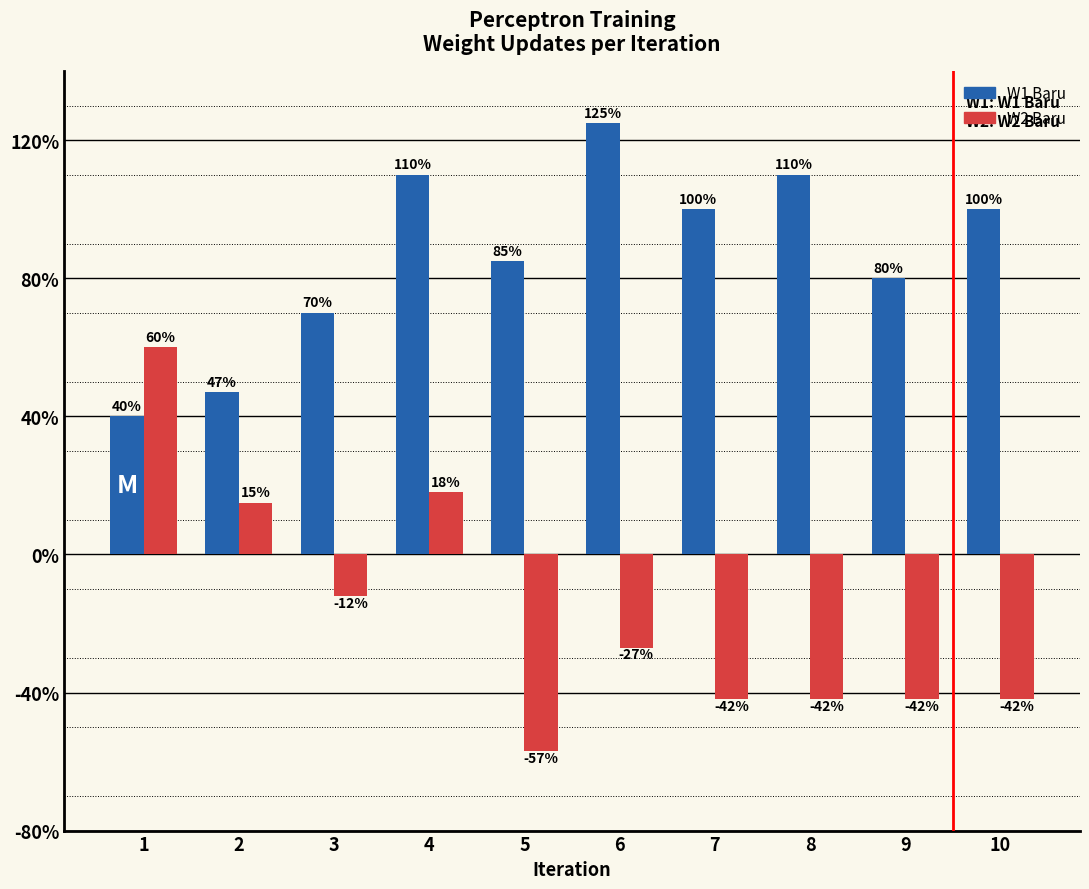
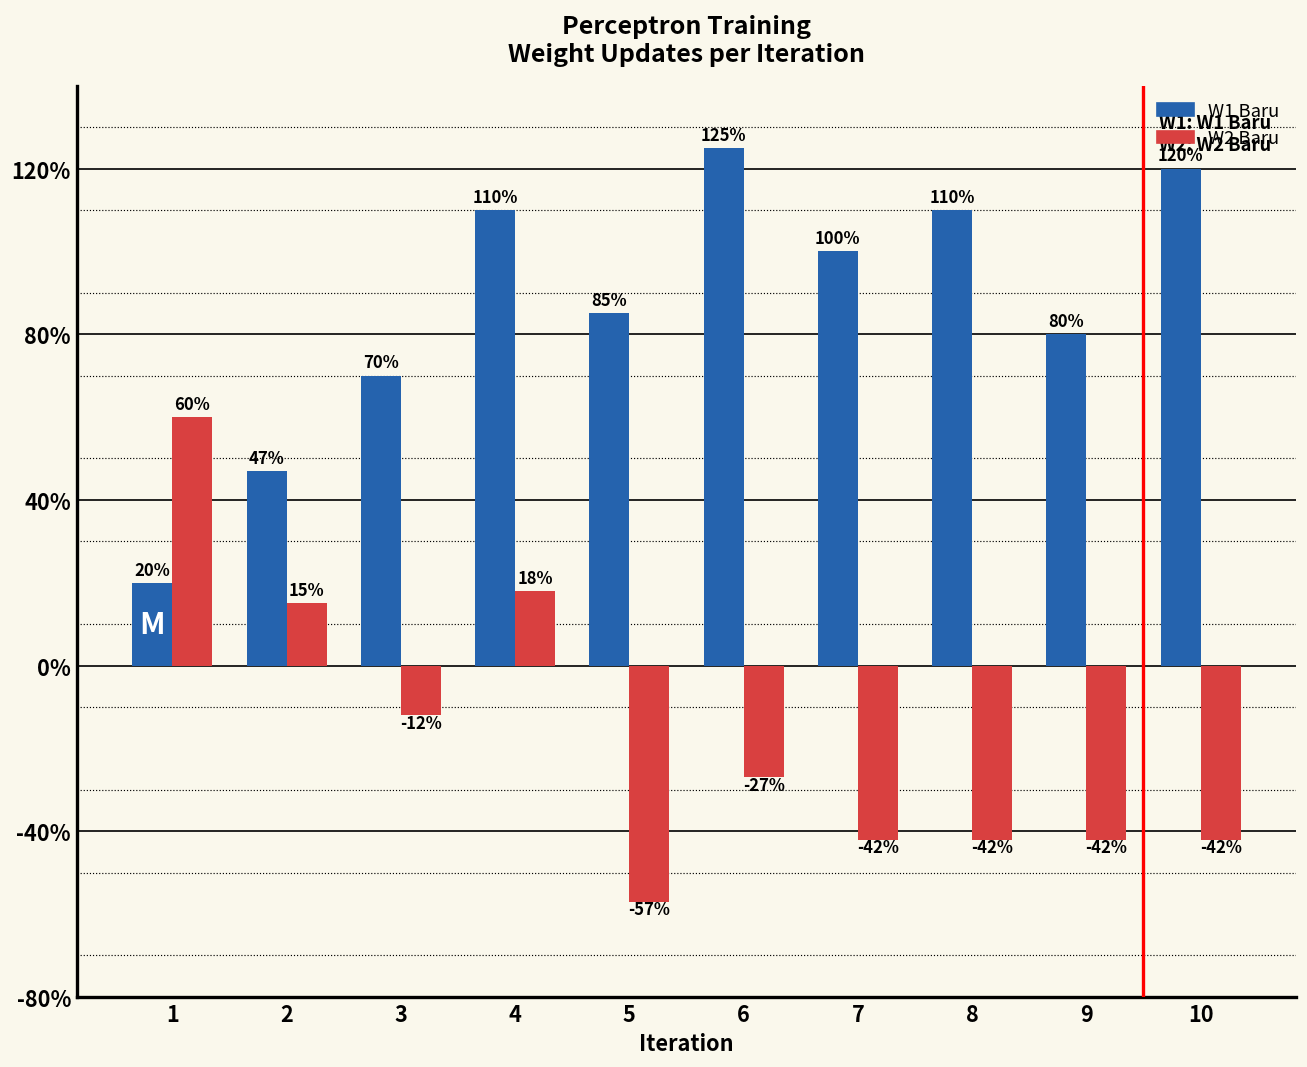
  {
    "W1 Baru": {
-     "1": "40%",
+     "1": "20%",
      "2": "47%",
      "3": "70%",
      "4": "110%",
      "5": "85%",
      "6": "125%",
      "7": "100%",
      "8": "110%",
      "9": "80%",
-     "10": "100%"
+     "10": "120%"
    },
    "W2 Baru": {
      "1": "60%",
      "2": "15%",
      "3": "-12%",
      "4": "18%",
      "5": "-57%",
      "6": "-27%",
      "7": "-42%",
      "8": "-42%",
      "9": "-42%",
      "10": "-42%"
    }
  }
